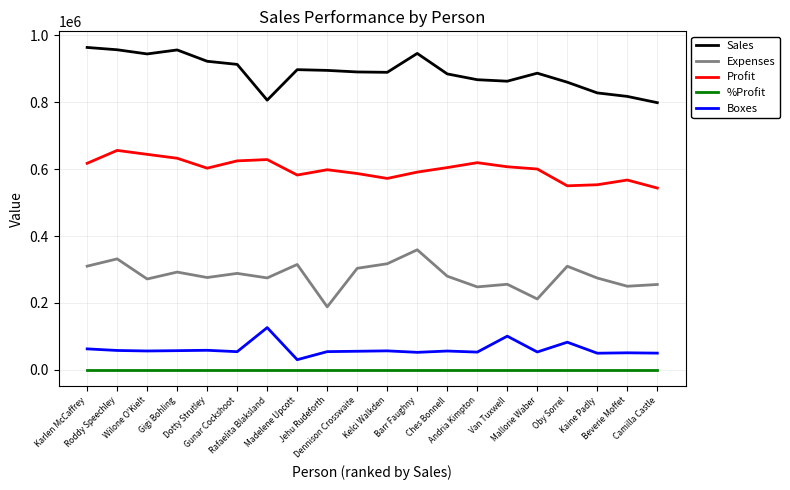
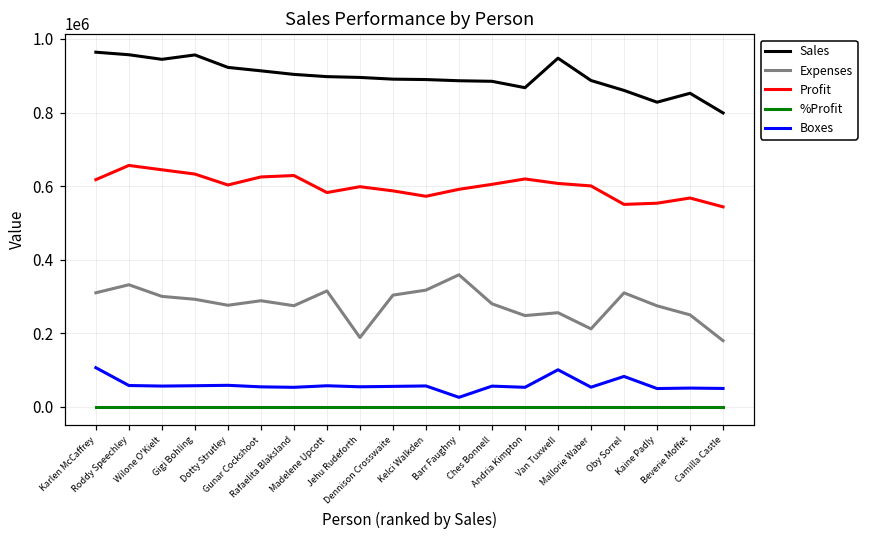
  {
    "Sales": {
      "Karlen McCaffrey": 960000,
      "Roddy Speechley": 960000,
      "Wilone O'Kielt": 940000,
      "Gigi Bohling": 960000,
      "Dotty Strutley": 920000,
      "Gunar Cockshoot": 910000,
-     "Rafaelita Blaksland": 810000,
+     "Rafaelita Blaksland": 900000,
      "Madelene Upcott": 900000,
      "Jehu Rudeforth": 900000,
      "Dennison Crosswaite": 890000,
      "Kelci Walkden": 890000,
-     "Barr Faughny": 950000,
+     "Barr Faughny": 890000,
      "Ches Bonnell": 880000,
      "Andria Kimpton": 870000,
-     "Van Tuxwell": 860000,
+     "Van Tuxwell": 950000,
      "Mallorie Waber": 890000,
      "Oby Sorrel": 860000,
      "Kaine Padly": 830000,
-     "Beverie Moffet": 820000,
+     "Beverie Moffet": 850000,
      "Camilla Castle": 800000
    },
    "Expenses": {
      "Karlen McCaffrey": 310000,
      "Roddy Speechley": 330000,
-     "Wilone O'Kielt": 270000,
+     "Wilone O'Kielt": 300000,
      "Gigi Bohling": 290000,
      "Dotty Strutley": 280000,
      "Gunar Cockshoot": 290000,
      "Rafaelita Blaksland": 270000,
      "Madelene Upcott": 320000,
      "Jehu Rudeforth": 190000,
      "Dennison Crosswaite": 300000,
      "Kelci Walkden": 320000,
      "Barr Faughny": 360000,
      "Ches Bonnell": 280000,
      "Andria Kimpton": 250000,
      "Van Tuxwell": 260000,
      "Mallorie Waber": 210000,
      "Oby Sorrel": 310000,
      "Kaine Padly": 270000,
      "Beverie Moffet": 250000,
-     "Camilla Castle": 260000
+     "Camilla Castle": 180000
    },
    "Profit": {
      "Karlen McCaffrey": 620000,
      "Roddy Speechley": 660000,
      "Wilone O'Kielt": 640000,
      "Gigi Bohling": 630000,
      "Dotty Strutley": 600000,
      "Gunar Cockshoot": 620000,
      "Rafaelita Blaksland": 630000,
      "Madelene Upcott": 580000,
      "Jehu Rudeforth": 600000,
      "Dennison Crosswaite": 590000,
      "Kelci Walkden": 570000,
      "Barr Faughny": 590000,
      "Ches Bonnell": 600000,
      "Andria Kimpton": 620000,
      "Van Tuxwell": 610000,
      "Mallorie Waber": 600000,
      "Oby Sorrel": 550000,
      "Kaine Padly": 550000,
      "Beverie Moffet": 570000,
      "Camilla Castle": 540000
    },
    "%Profit": {
      "Karlen McCaffrey": 0,
      "Roddy Speechley": 0,
      "Wilone O'Kielt": 0,
      "Gigi Bohling": 0,
      "Dotty Strutley": 0,
      "Gunar Cockshoot": 0,
      "Rafaelita Blaksland": 0,
      "Madelene Upcott": 0,
      "Jehu Rudeforth": 0,
      "Dennison Crosswaite": 0,
      "Kelci Walkden": 0,
      "Barr Faughny": 0,
      "Ches Bonnell": 0,
      "Andria Kimpton": 0,
      "Van Tuxwell": 0,
      "Mallorie Waber": 0,
      "Oby Sorrel": 0,
      "Kaine Padly": 0,
      "Beverie Moffet": 0,
      "Camilla Castle": 0
    },
    "Boxes": {
-     "Karlen McCaffrey": 60000,
+     "Karlen McCaffrey": 110000,
      "Roddy Speechley": 60000,
      "Wilone O'Kielt": 60000,
      "Gigi Bohling": 60000,
      "Dotty Strutley": 60000,
      "Gunar Cockshoot": 50000,
-     "Rafaelita Blaksland": 130000,
-     "Madelene Upcott": 30000,
+     "Rafaelita Blaksland": 50000,
+     "Madelene Upcott": 60000,
      "Jehu Rudeforth": 50000,
      "Dennison Crosswaite": 60000,
      "Kelci Walkden": 60000,
-     "Barr Faughny": 50000,
+     "Barr Faughny": 30000,
      "Ches Bonnell": 60000,
      "Andria Kimpton": 50000,
      "Van Tuxwell": 100000,
      "Mallorie Waber": 50000,
      "Oby Sorrel": 80000,
      "Kaine Padly": 50000,
      "Beverie Moffet": 50000,
      "Camilla Castle": 50000
    }
  }
